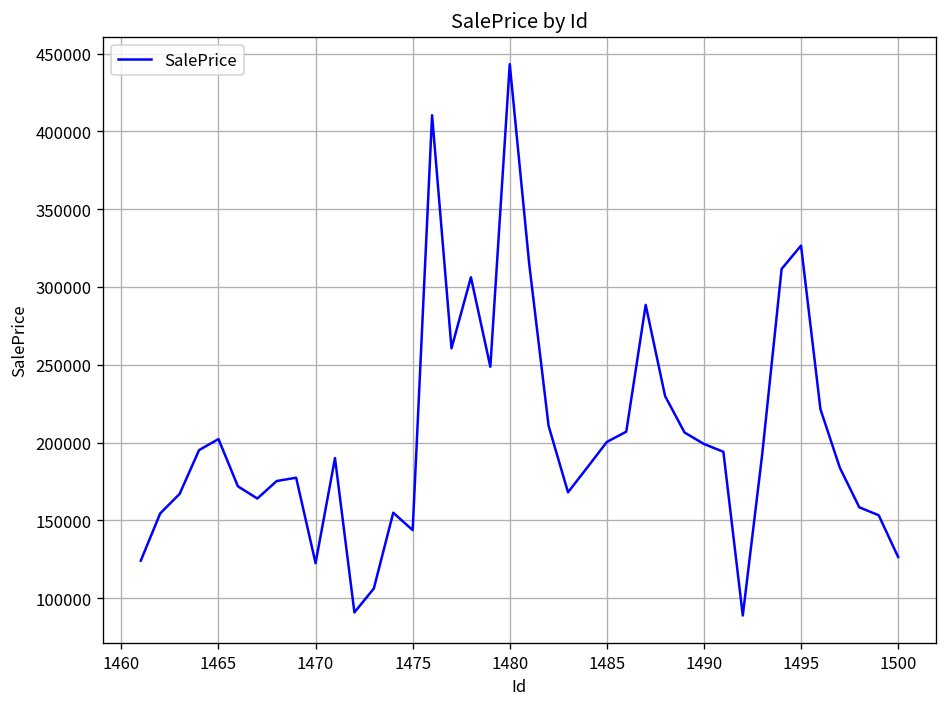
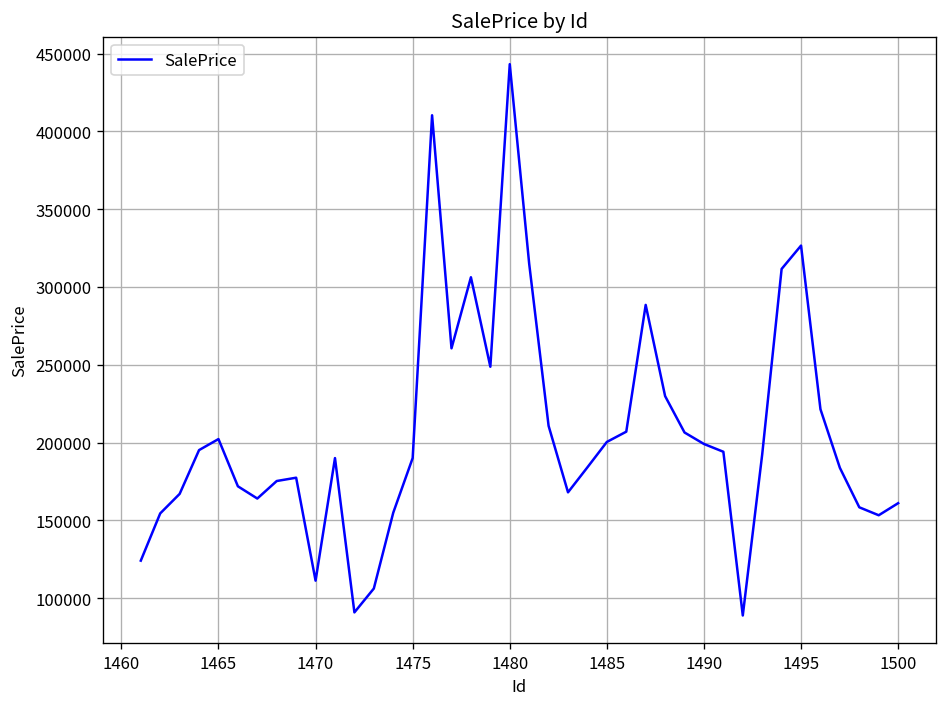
  {
    "1465": 202000,
-   "1470": 122000,
-   "1475": 144000,
+   "1470": 111000,
+   "1475": 190000,
    "1480": 443000,
    "1485": 200000,
    "1490": 199000,
    "1495": 327000,
-   "1500": 126000
+   "1500": 161000
  }
